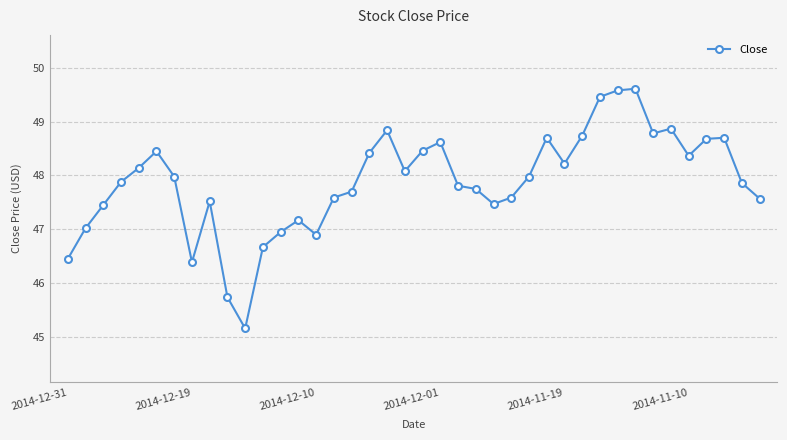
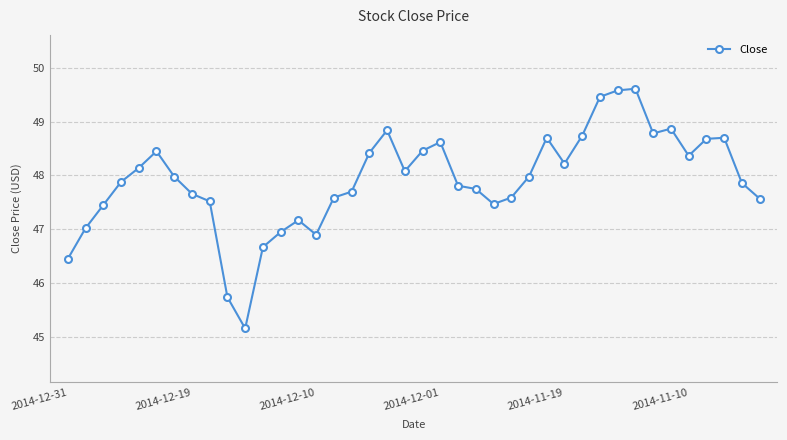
  {
    "2014-12-31": 46.5,
-   "2014-12-19": 46.4,
+   "2014-12-19": 47.7,
    "2014-12-10": 46.9,
    "2014-12-01": 48.6,
    "2014-11-19": 48.2,
    "2014-11-10": 48.4
  }
